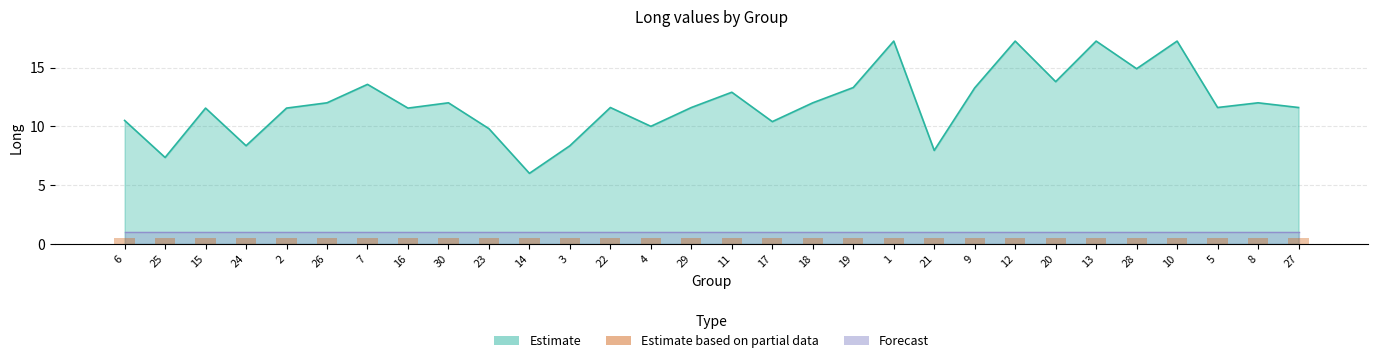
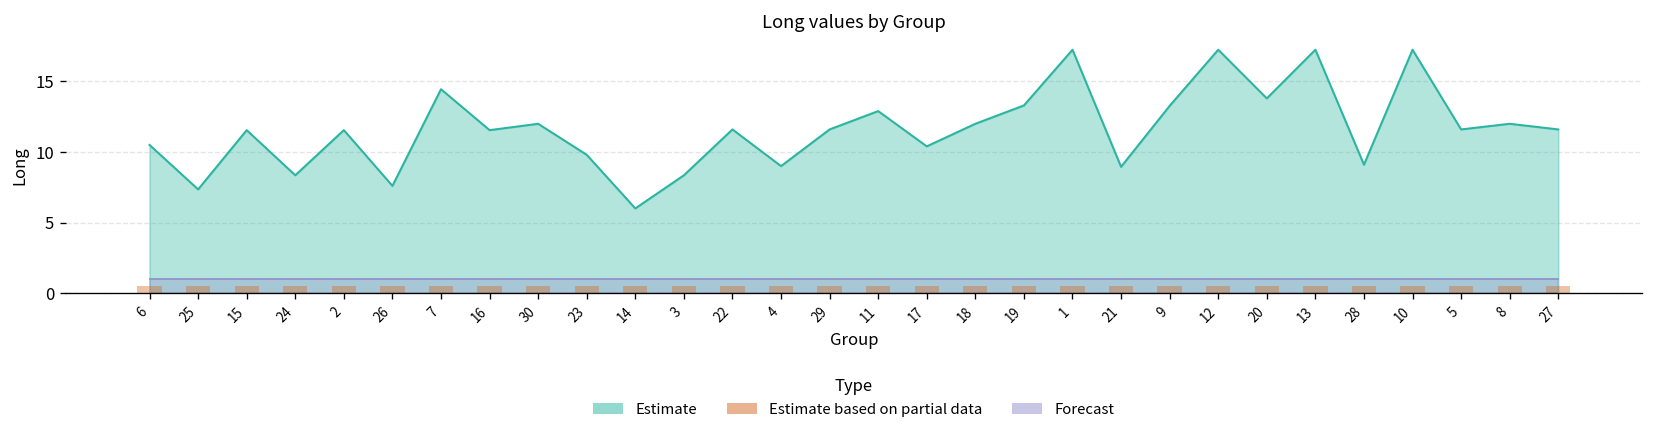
  {
    "Estimate": {
      "6": 10.5,
      "25": 7.4,
      "15": 11.6,
      "24": 8.4,
      "2": 11.6,
-     "26": 12.0,
-     "7": 13.6,
+     "26": 7.6,
+     "7": 14.5,
      "16": 11.6,
      "30": 12.0,
      "23": 9.8,
      "14": 6.0,
      "3": 8.4,
      "22": 11.6,
-     "4": 10,
+     "4": 9,
      "29": 11.6,
      "11": 12.9,
      "17": 10.4,
      "18": 12.0,
      "19": 13.3,
      "1": 17.3,
-     "21": 8.0,
+     "21": 9.0,
      "9": 13.3,
      "12": 17.3,
      "20": 13.8,
      "13": 17.3,
-     "28": 14.9,
+     "28": 9.1,
      "10": 17.3,
      "5": 11.6,
      "8": 12.0,
      "27": 11.6
    },
    "Estimate based on partial data": {
      "6": 0.5,
      "25": 0.5,
      "15": 0.5,
      "24": 0.5,
      "2": 0.5,
      "26": 0.5,
      "7": 0.5,
      "16": 0.5,
      "30": 0.5,
      "23": 0.5,
      "14": 0.5,
      "3": 0.5,
      "22": 0.5,
      "4": 0.5,
      "29": 0.5,
      "11": 0.5,
      "17": 0.5,
      "18": 0.5,
      "19": 0.5,
      "1": 0.5,
      "21": 0.5,
      "9": 0.5,
      "12": 0.5,
      "20": 0.5,
      "13": 0.5,
      "28": 0.5,
      "10": 0.5,
      "5": 0.5,
      "8": 0.5,
      "27": 0.5
    },
    "Forecast": {
      "6": 1.0,
      "25": 1.0,
      "15": 1.0,
      "24": 1.0,
      "2": 1.0,
      "26": 1.0,
      "7": 1.0,
      "16": 1.0,
      "30": 1.0,
      "23": 1.0,
      "14": 1.0,
      "3": 1.0,
      "22": 1.0,
      "4": 1.0,
      "29": 1.0,
      "11": 1.0,
      "17": 1.0,
      "18": 1.0,
      "19": 1.0,
      "1": 1.0,
      "21": 1.0,
      "9": 1.0,
      "12": 1.0,
      "20": 1.0,
      "13": 1.0,
      "28": 1.0,
      "10": 1.0,
      "5": 1.0,
      "8": 1.0,
      "27": 1.0
    }
  }
